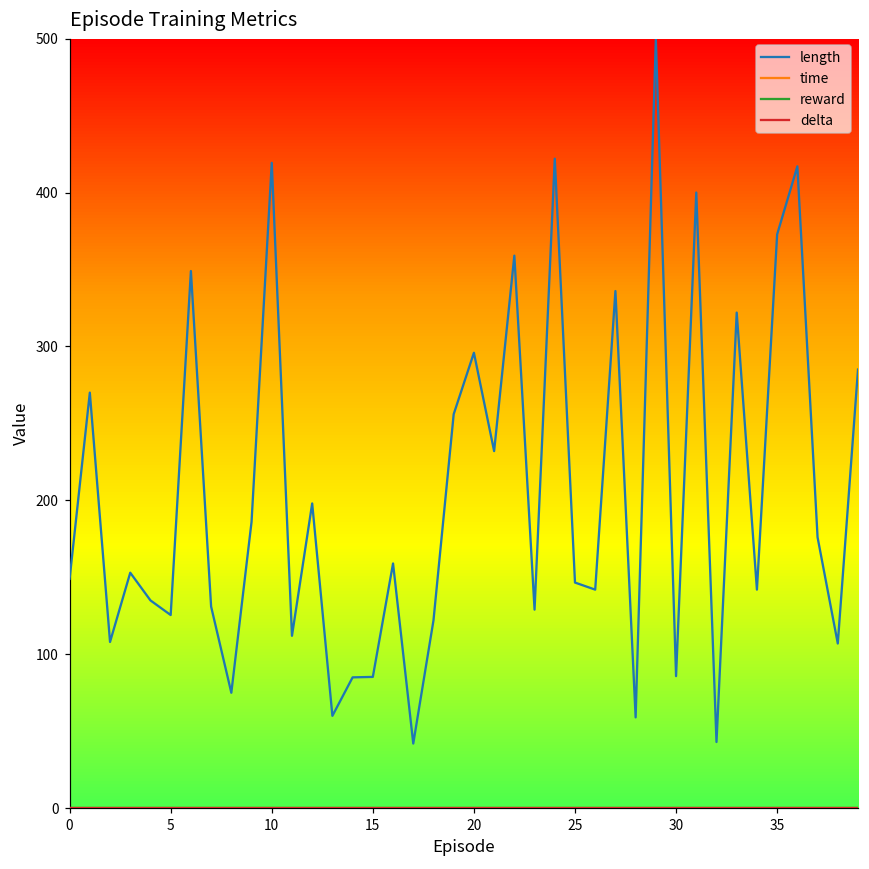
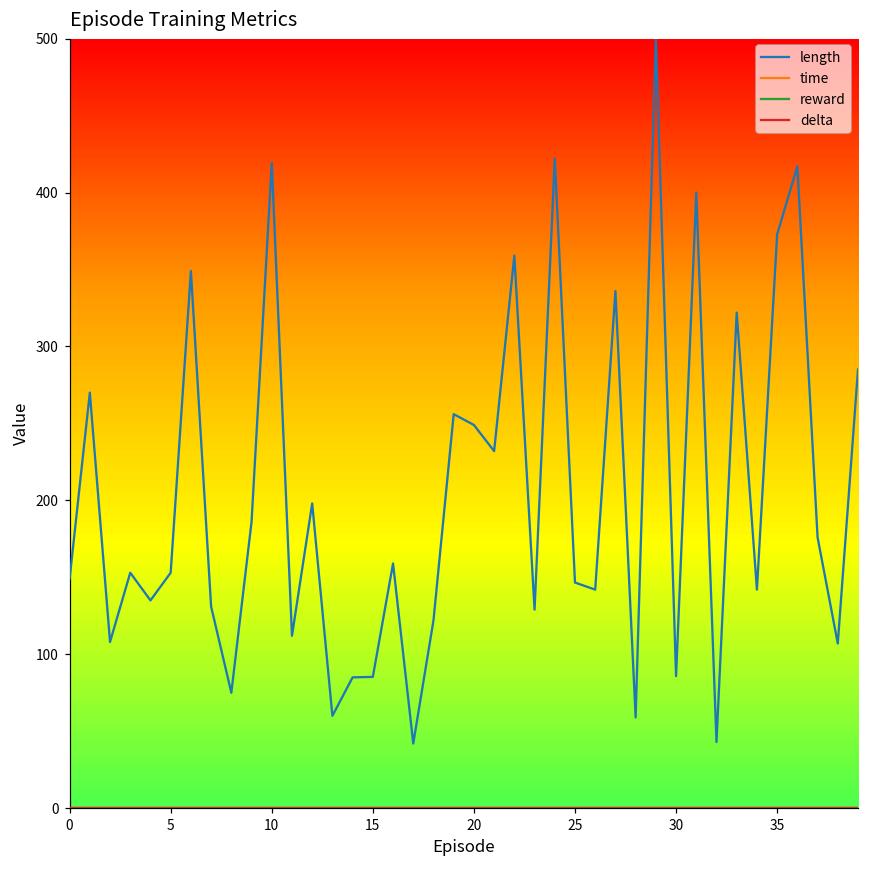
  {
    "length": {
      "0": 149,
-     "5": 126,
+     "5": 153,
      "10": 419,
      "15": 85,
-     "20": 296,
+     "20": 249,
      "25": 147,
      "30": 86,
      "35": 373
    },
    "delta": {
      "0": 0,
      "5": 0,
      "10": 0,
      "15": 0,
      "20": 0,
      "25": 0,
      "30": 0,
      "35": 0
    }
  }
